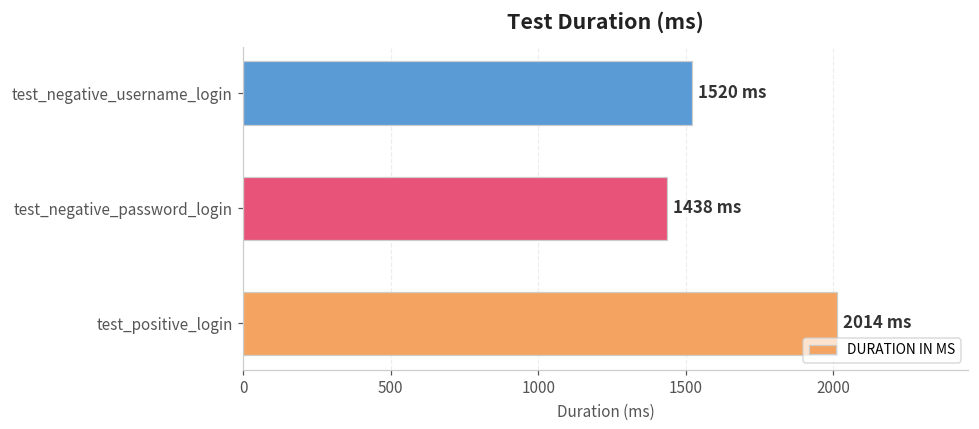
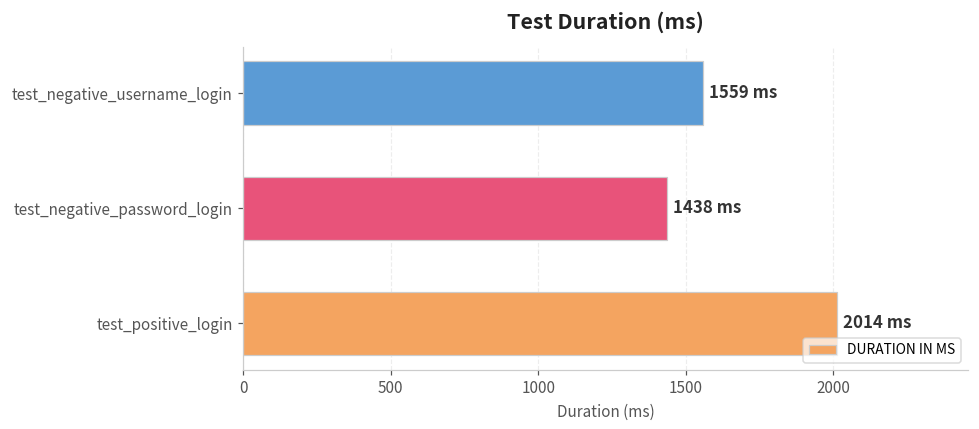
  {
-   "test_negative_username_login": 1520,
+   "test_negative_username_login": 1559,
    "test_negative_password_login": 1438,
    "test_positive_login": 2014
  }
